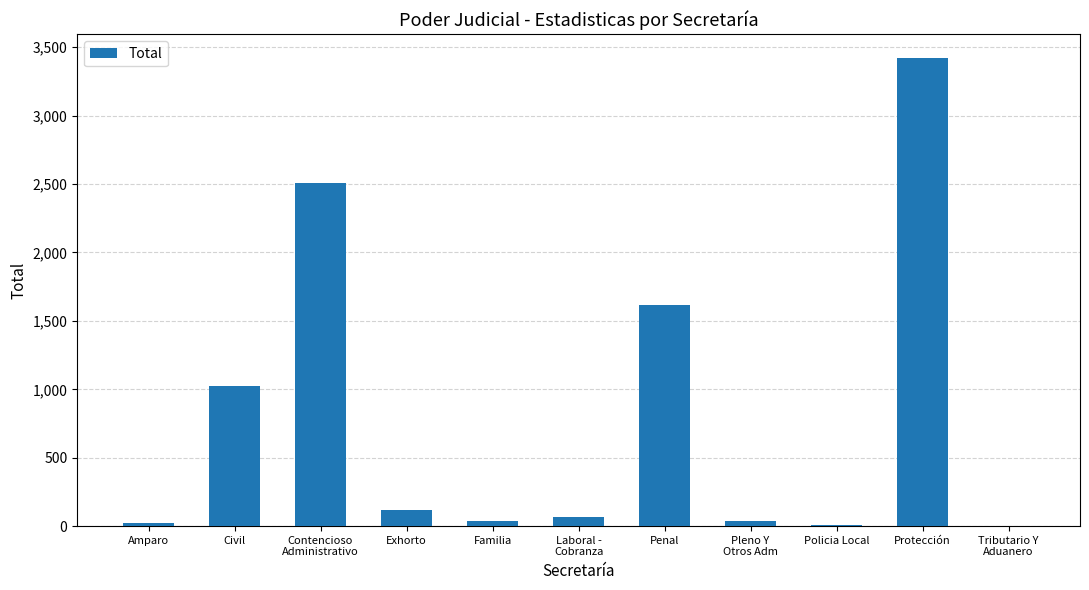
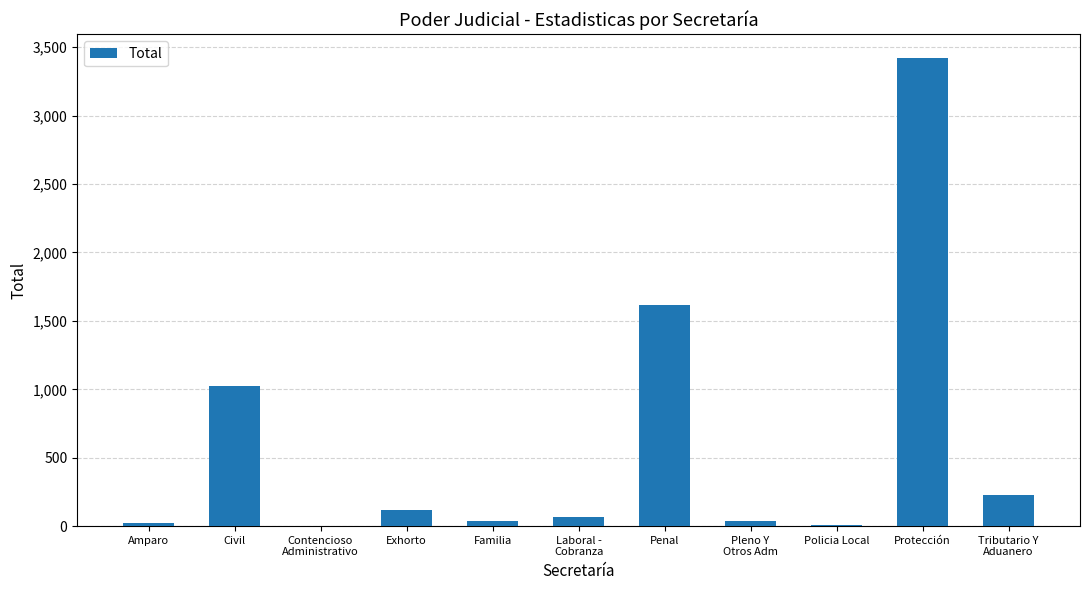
  {
    "Amparo": "20",
    "Civil": "1,030",
-   "Contencioso Administrativo": "2,510",
+   "Contencioso Administrativo": "0",
    "Exhorto": "120",
    "Familia": "40",
    "Laboral - Cobranza": "70",
    "Penal": "1,620",
    "Pleno Y Otros Adm": "40",
    "Protección": "3,420",
-   "Tributario Y Aduanero": "0"
+   "Tributario Y Aduanero": "230"
  }
